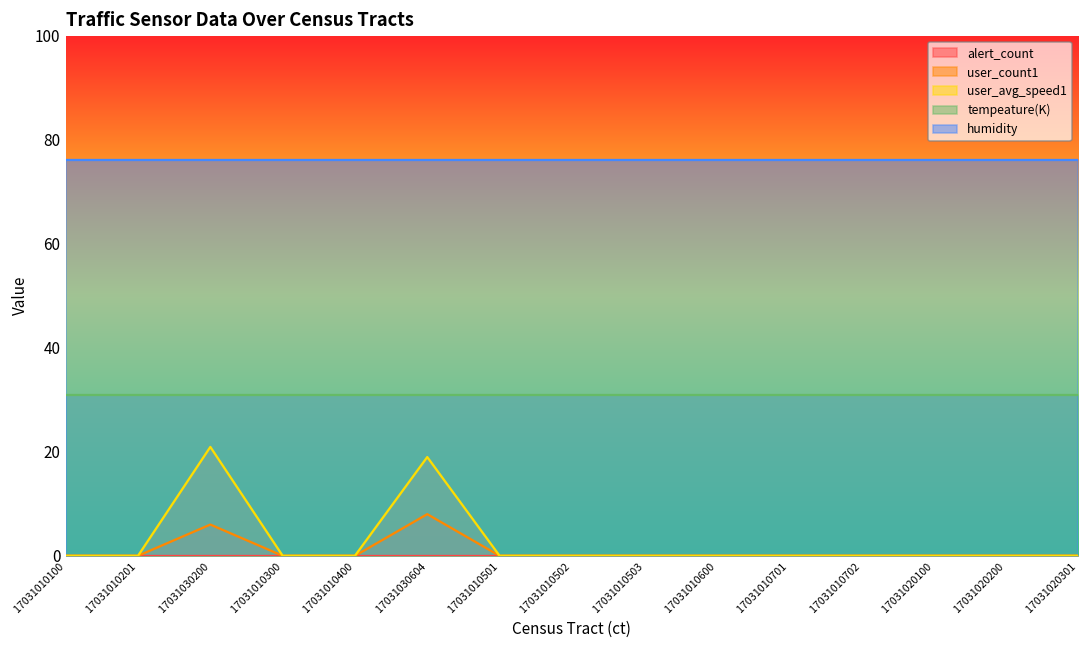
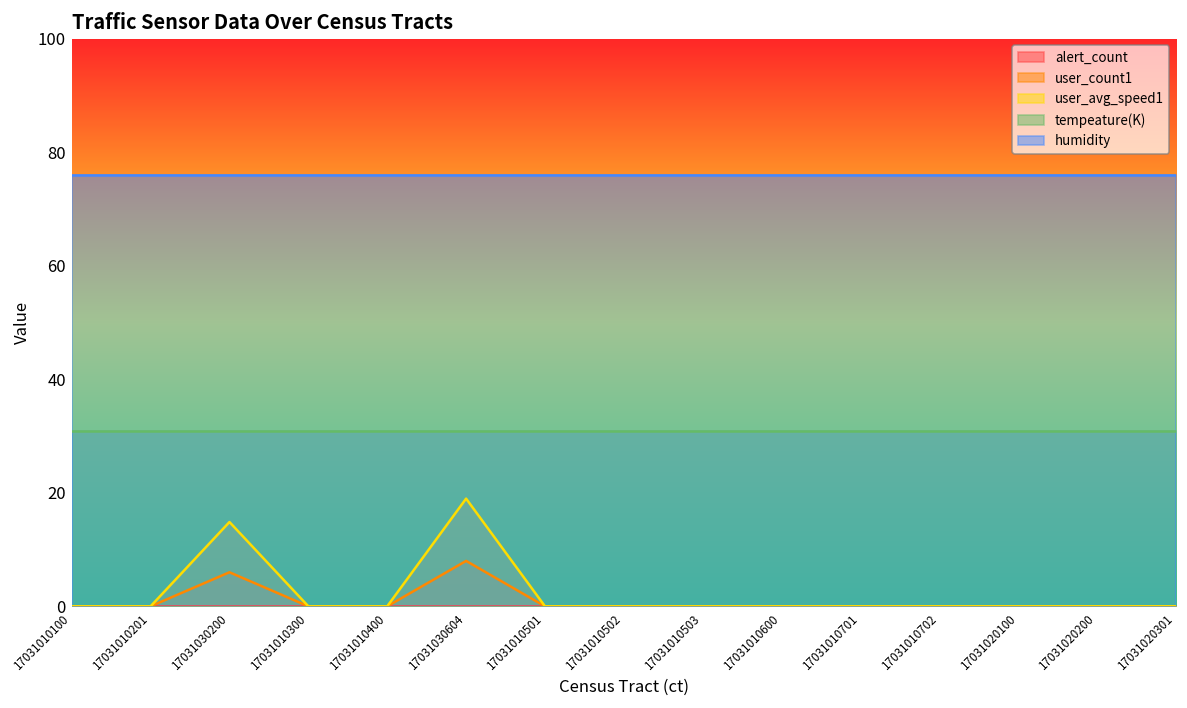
  {
    "alert_count": {
      "17031030200": 0,
      "17031030604": 0
    },
    "user_count1": {
      "17031030200": 6,
      "17031030604": 8
    },
    "user_avg_speed1": {
-     "17031030200": 21,
+     "17031030200": 15,
      "17031030604": 19
    },
    "tempeature(K)": {
      "17031010100": 31,
      "17031010201": 31,
      "17031030200": 31,
      "17031010300": 31,
      "17031010400": 31,
      "17031030604": 31,
      "17031010501": 31,
      "17031010502": 31,
      "17031010503": 31,
      "17031010600": 31,
      "17031010701": 31,
      "17031010702": 31,
      "17031020100": 31,
      "17031020200": 31,
      "17031020301": 31
    },
    "humidity": {
      "17031010100": 76,
      "17031010201": 76,
      "17031030200": 76,
      "17031010300": 76,
      "17031010400": 76,
      "17031030604": 76,
      "17031010501": 76,
      "17031010502": 76,
      "17031010503": 76,
      "17031010600": 76,
      "17031010701": 76,
      "17031010702": 76,
      "17031020100": 76,
      "17031020200": 76,
      "17031020301": 76
    }
  }
